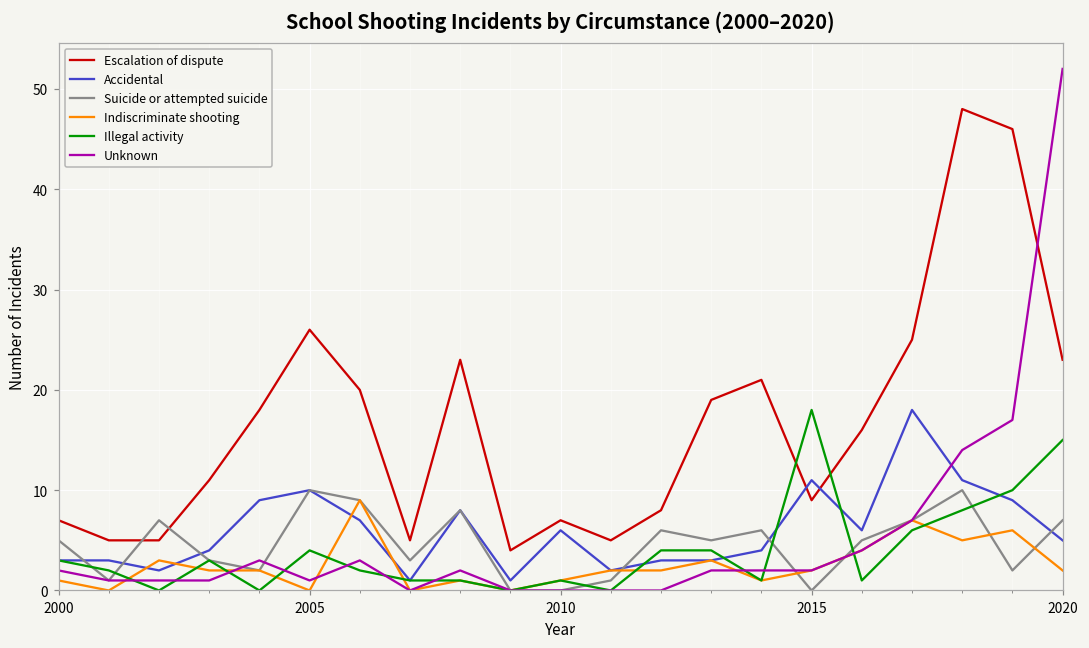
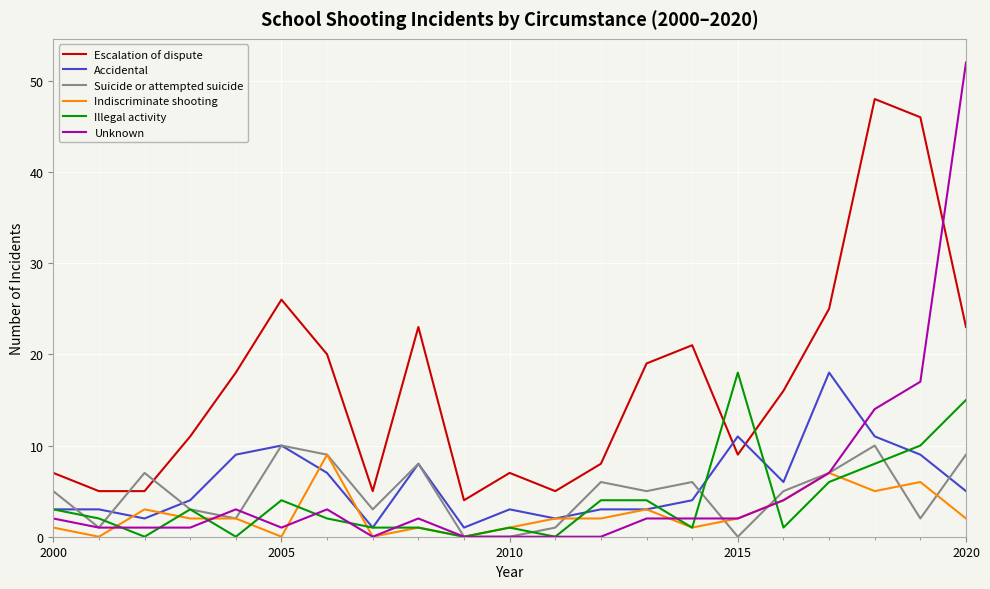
  {
    "Escalation of dispute": {
      "2000": 7,
      "2005": 26,
      "2010": 7,
      "2015": 9,
      "2020": 23
    },
    "Accidental": {
-     "2010": 6,
+     "2010": 3,
      "2015": 11,
      "2020": 5
    },
    "Suicide or attempted suicide": {
      "2000": 5,
      "2015": 0,
-     "2020": 7
+     "2020": 9
    },
    "Indiscriminate shooting": {
      "2000": 1,
      "2005": 0,
      "2020": 2
    },
    "Illegal activity": {
      "2005": 4,
      "2015": 18,
      "2020": 15
    },
    "Unknown": {
      "2000": 2,
      "2005": 1,
      "2020": 52
    }
  }
